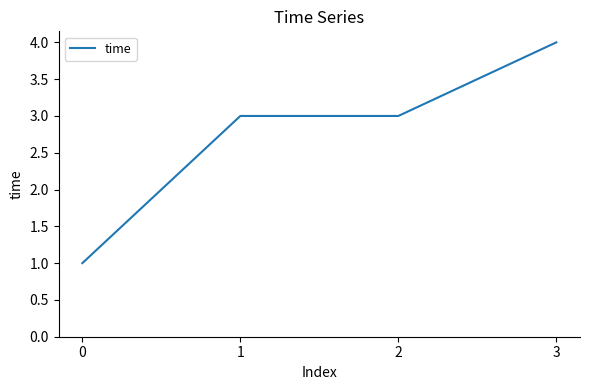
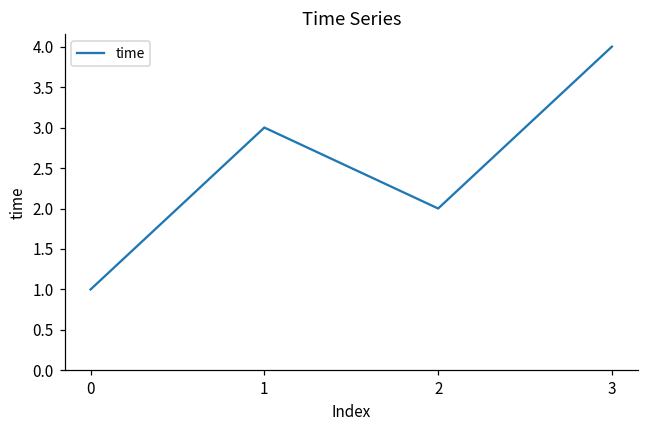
  {
    "0": 1,
    "1": 3,
-   "2": 3,
+   "2": 2,
    "3": 4
  }
